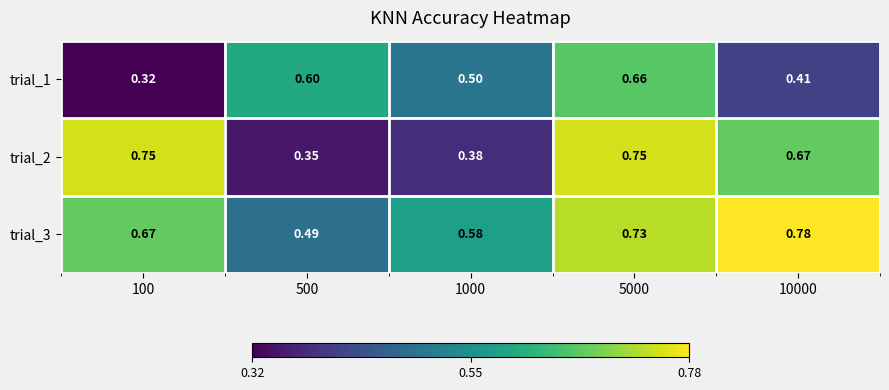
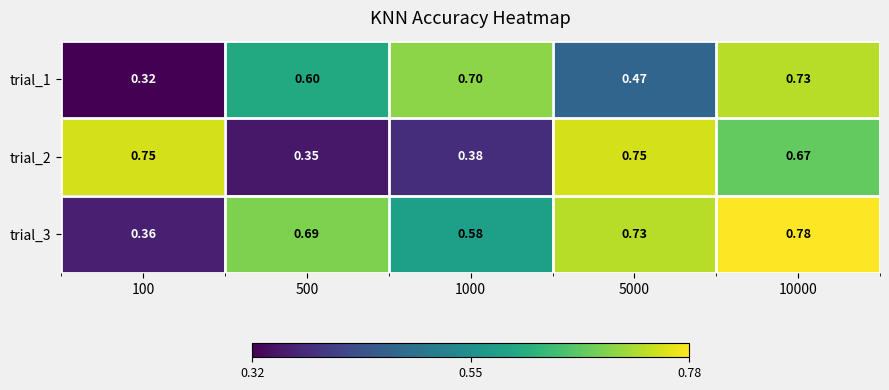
  {
    "trial_1": {
      "100": 0.32,
      "500": 0.60,
-     "1000": 0.50,
-     "5000": 0.66,
-     "10000": 0.41
+     "1000": 0.70,
+     "5000": 0.47,
+     "10000": 0.73
    },
    "trial_2": {
      "100": 0.75,
      "500": 0.35,
      "1000": 0.38,
      "5000": 0.75,
      "10000": 0.67
    },
    "trial_3": {
-     "100": 0.67,
-     "500": 0.49,
+     "100": 0.36,
+     "500": 0.69,
      "1000": 0.58,
      "5000": 0.73,
      "10000": 0.78
    }
  }
